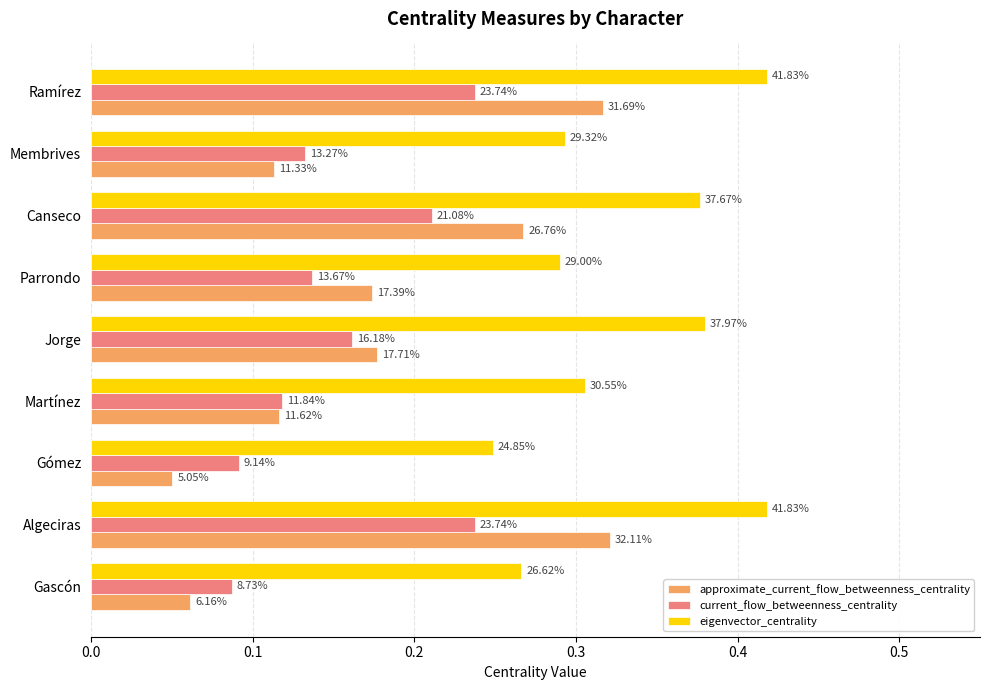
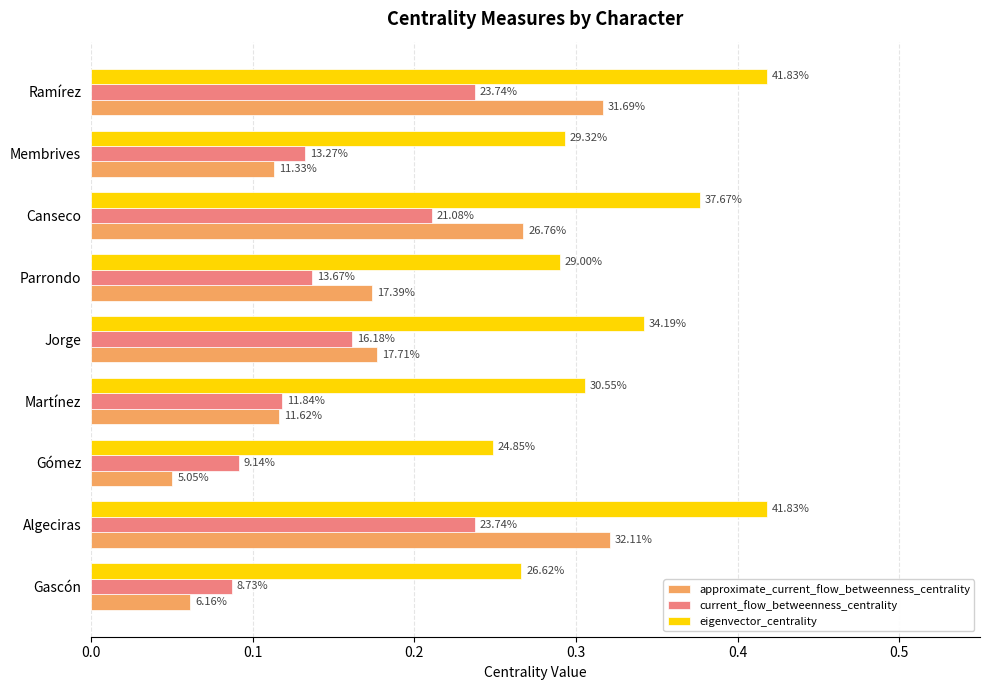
  {
    "eigenvector_centrality": {
      "Ramírez": "41.83%",
      "Membrives": "29.32%",
      "Canseco": "37.67%",
      "Parrondo": "29.00%",
-     "Jorge": "37.97%",
+     "Jorge": "34.19%",
      "Martínez": "30.55%",
      "Gómez": "24.85%",
      "Algeciras": "41.83%",
      "Gascón": "26.62%"
    }
  }
